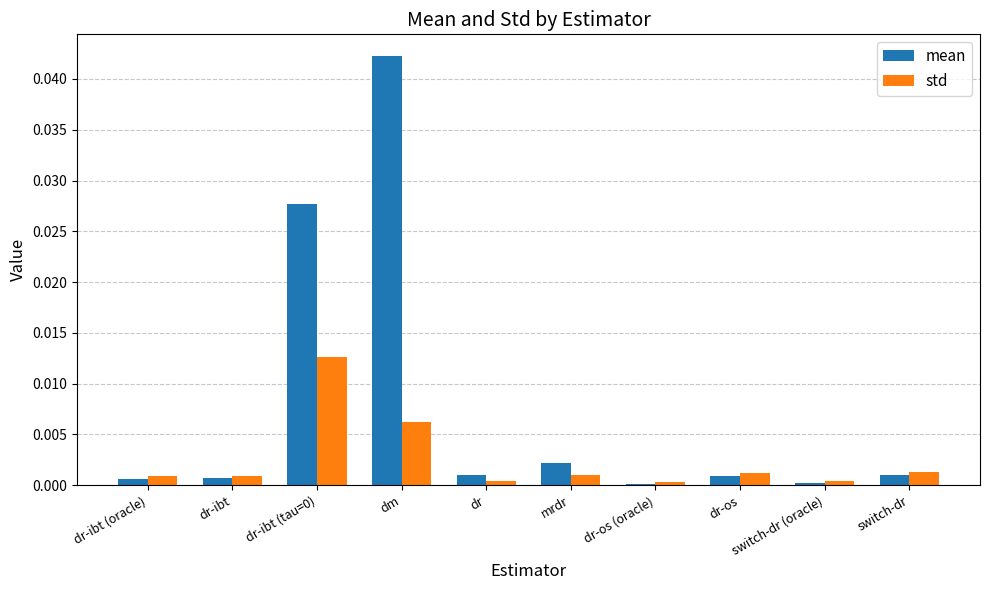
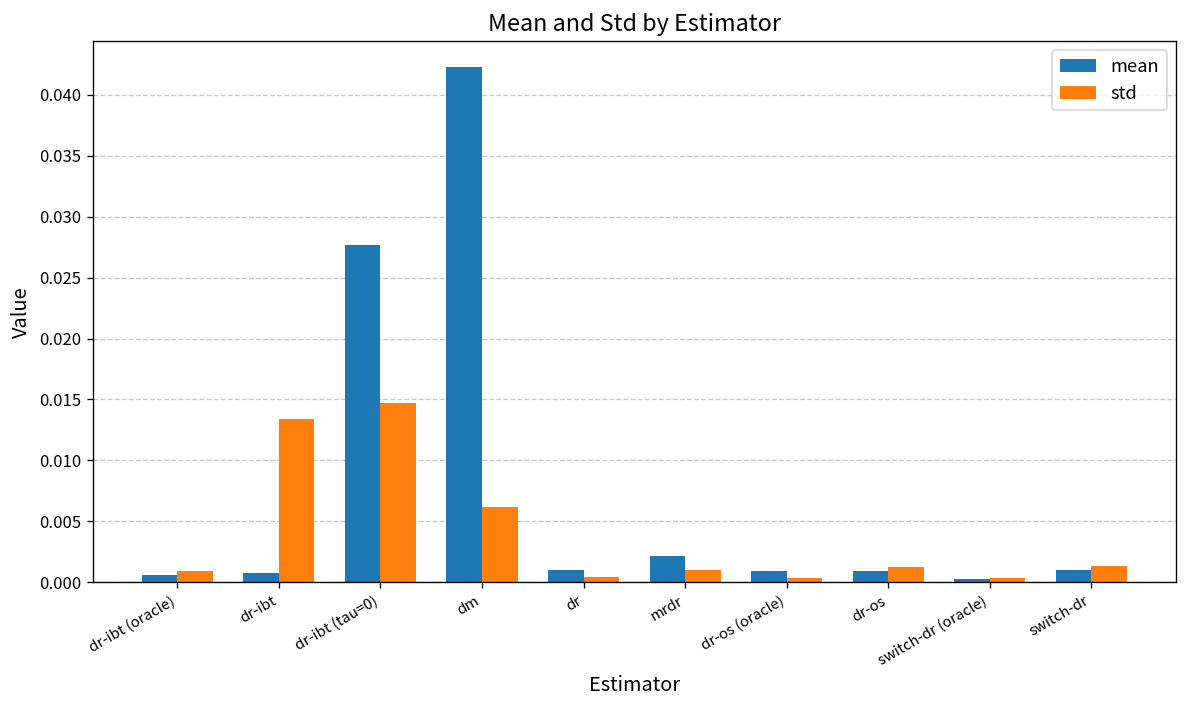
  {
    "mean": {
      "dr-ibt (oracle)": 0.0006,
      "dr-ibt": 0.0007,
      "dr-ibt (tau=0)": 0.0277,
      "dm": 0.0423,
      "dr": 0.0010,
      "mrdr": 0.0022,
-     "dr-os (oracle)": 0.0001,
+     "dr-os (oracle)": 0.0009,
      "dr-os": 0.0009,
      "switch-dr (oracle)": 0.0003,
      "switch-dr": 0.0010
    },
    "std": {
      "dr-ibt (oracle)": 0.0009,
-     "dr-ibt": 0.0010,
-     "dr-ibt (tau=0)": 0.0126,
+     "dr-ibt": 0.0134,
+     "dr-ibt (tau=0)": 0.0147,
      "dm": 0.0062,
      "dr": 0.0004,
      "mrdr": 0.0010,
      "dr-os (oracle)": 0.0004,
      "dr-os": 0.0012,
      "switch-dr (oracle)": 0.0004,
      "switch-dr": 0.0014
    }
  }
